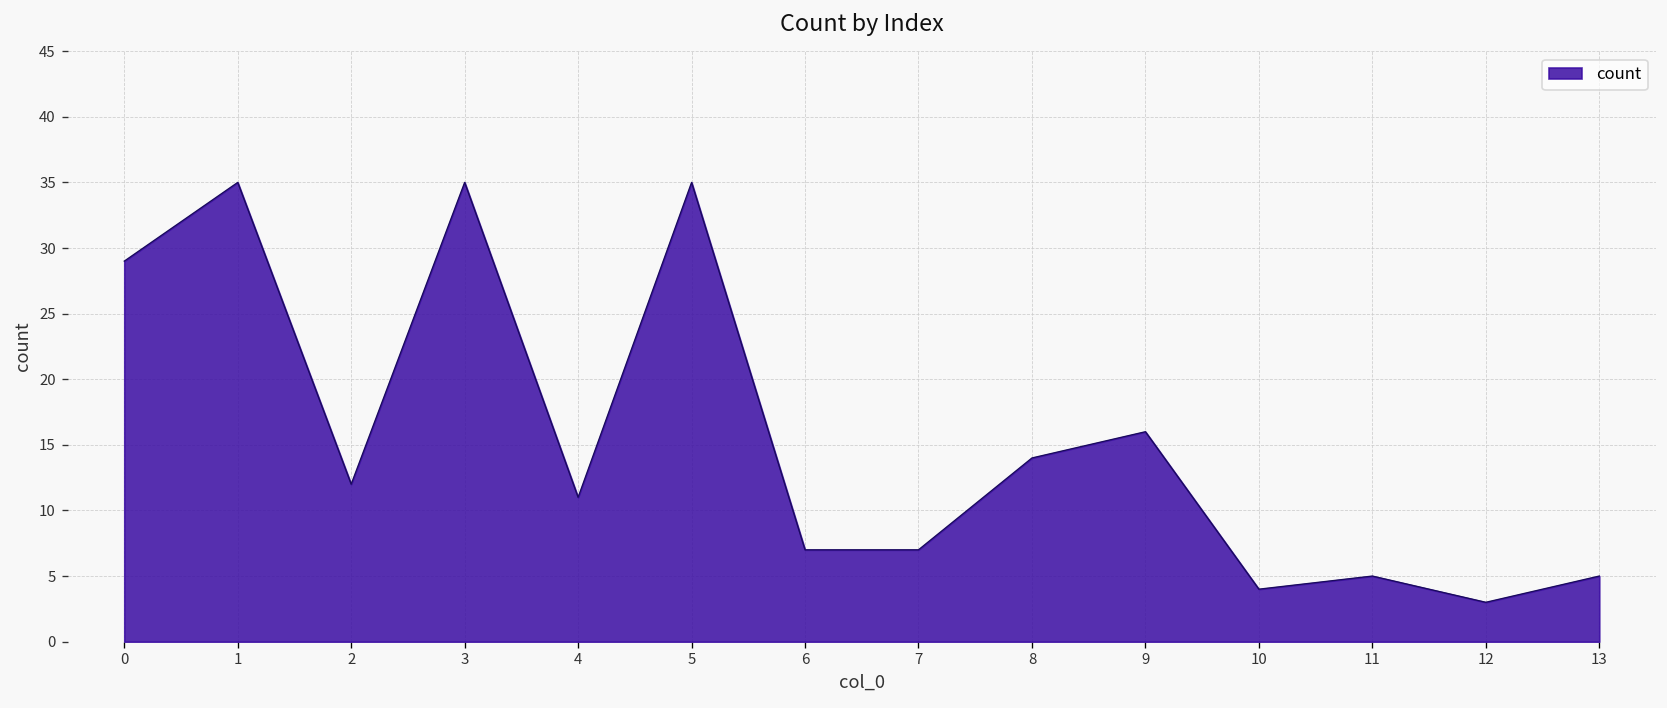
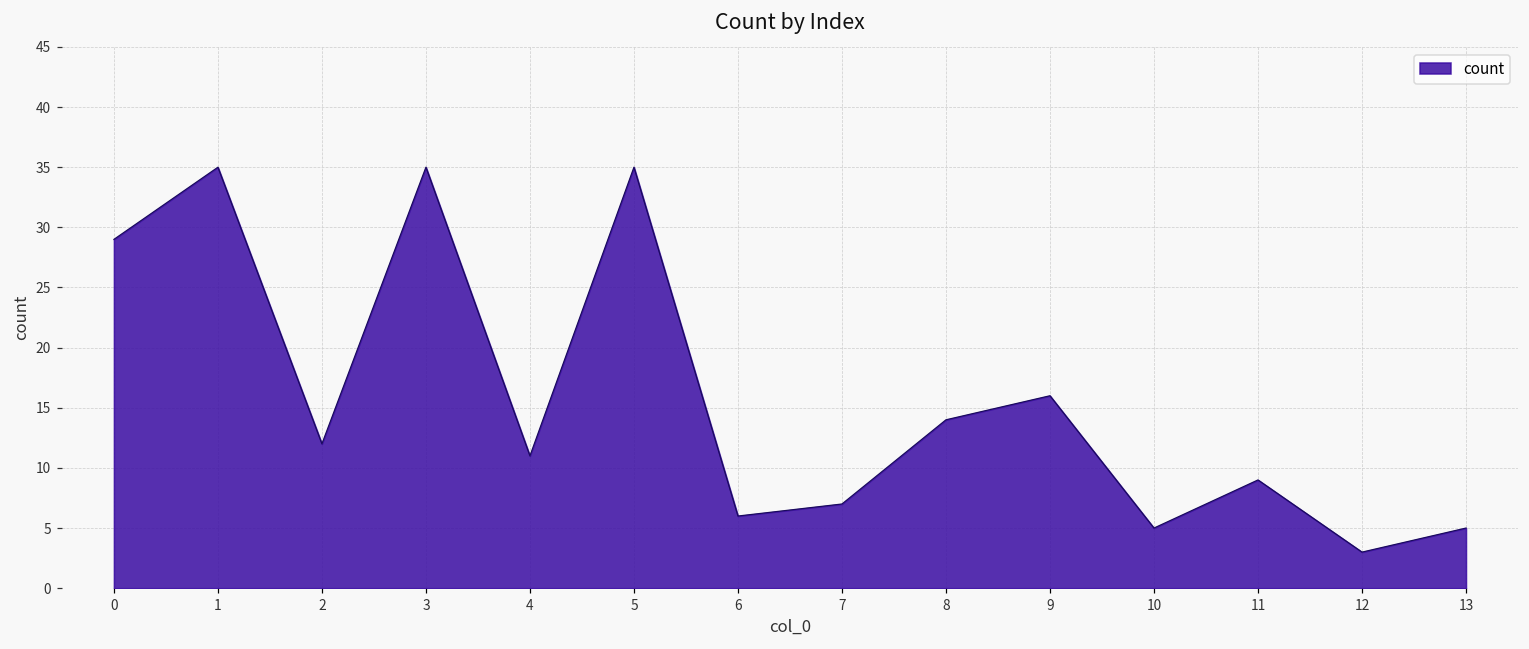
  {
    "0": 29,
    "1": 35,
    "2": 12,
    "3": 35,
    "4": 11,
    "5": 35,
-   "6": 7,
+   "6": 6,
    "7": 7,
    "8": 14,
    "9": 16,
-   "10": 4,
-   "11": 5,
+   "10": 5,
+   "11": 9,
    "12": 3,
    "13": 5
  }
